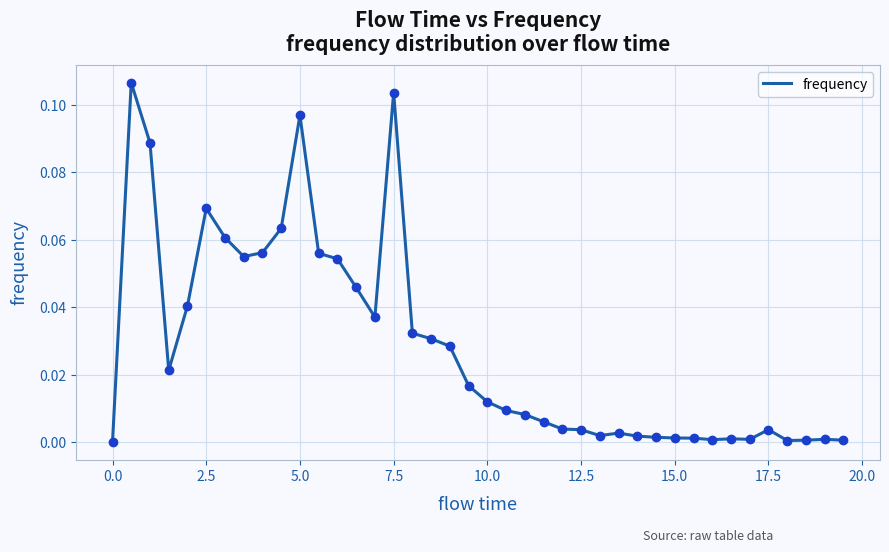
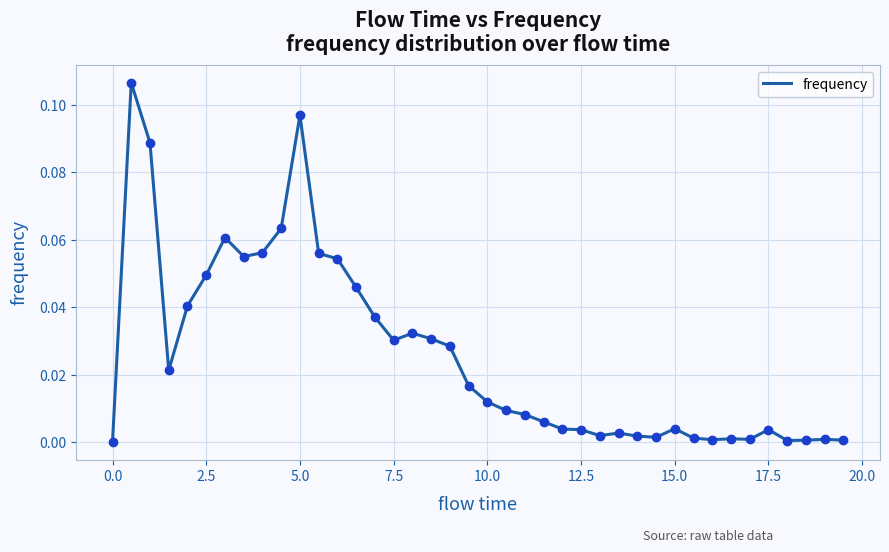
  {
    "0.0": 0.000,
-   "2.5": 0.069,
+   "2.5": 0.050,
    "5.0": 0.097,
-   "7.5": 0.104,
+   "7.5": 0.030,
    "10.0": 0.012,
    "12.5": 0.004,
-   "15.0": 0.001,
+   "15.0": 0.004,
    "17.5": 0.004
  }
